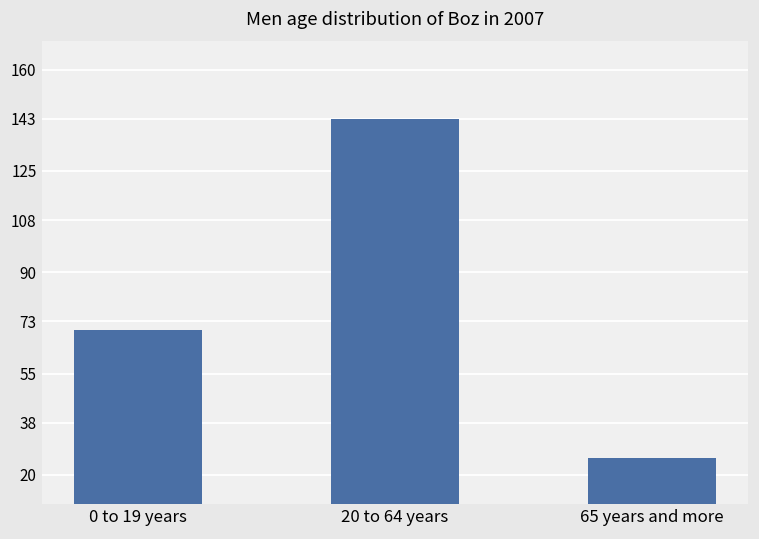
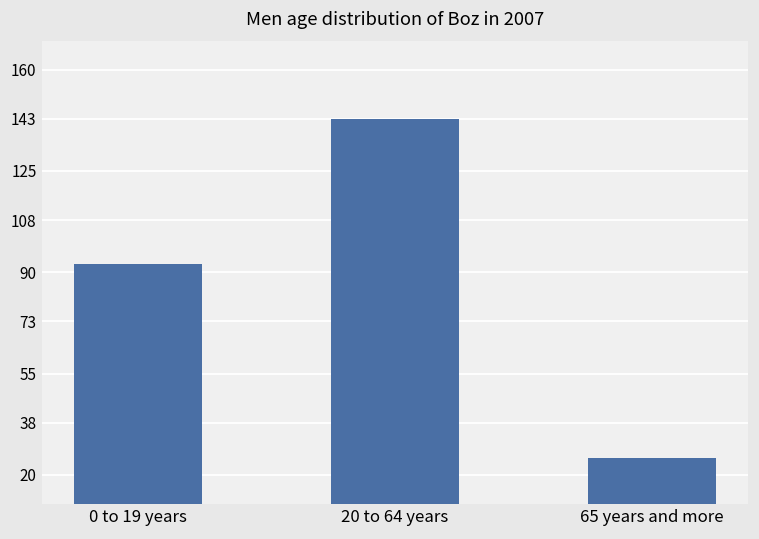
  {
-   "0 to 19 years": 70,
+   "0 to 19 years": 93,
    "20 to 64 years": 143,
    "65 years and more": 26
  }
